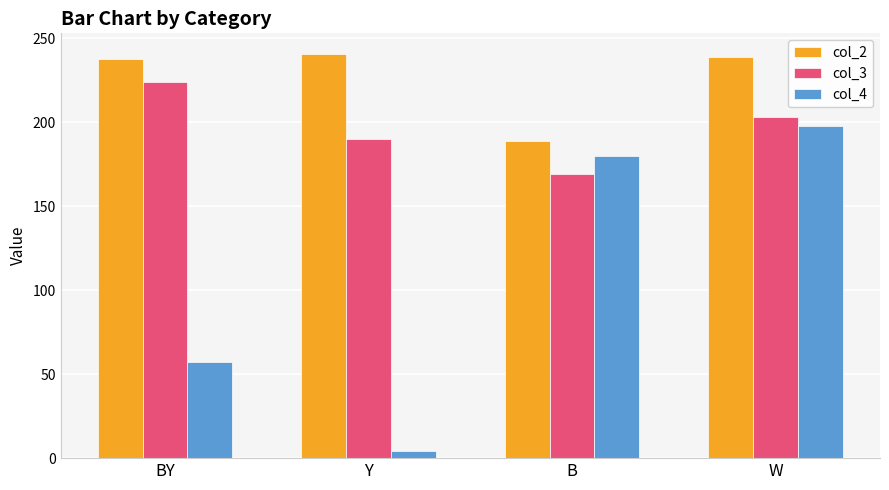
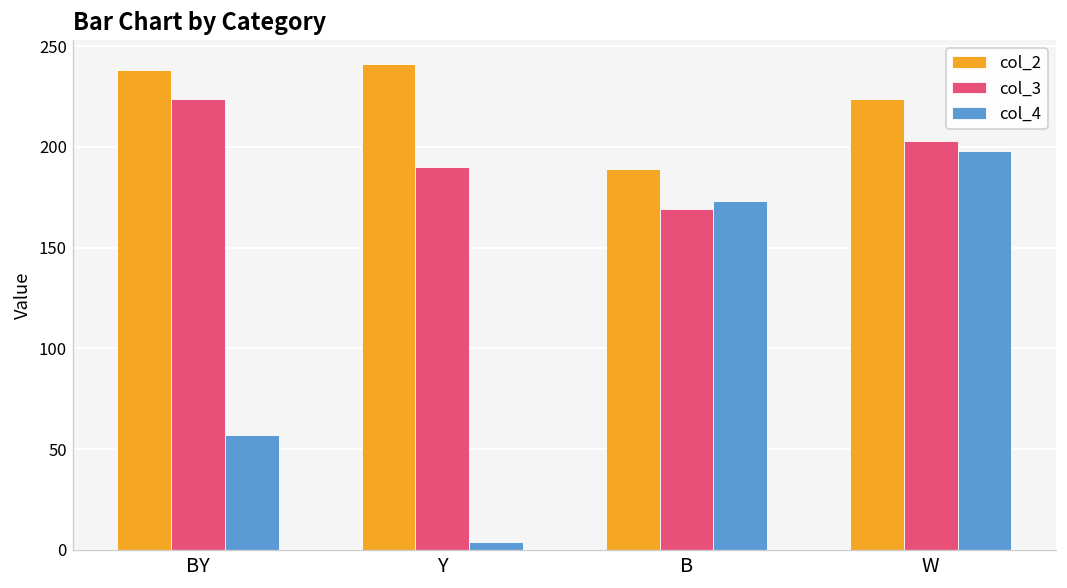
  {
    "col_2": {
      "BY": 238,
      "Y": 241,
      "B": 189,
-     "W": 239
+     "W": 224
    },
    "col_3": {
      "BY": 224,
      "Y": 190,
      "B": 169,
      "W": 203
    },
    "col_4": {
      "BY": 57,
      "Y": 4,
-     "B": 180,
+     "B": 173,
      "W": 198
    }
  }
